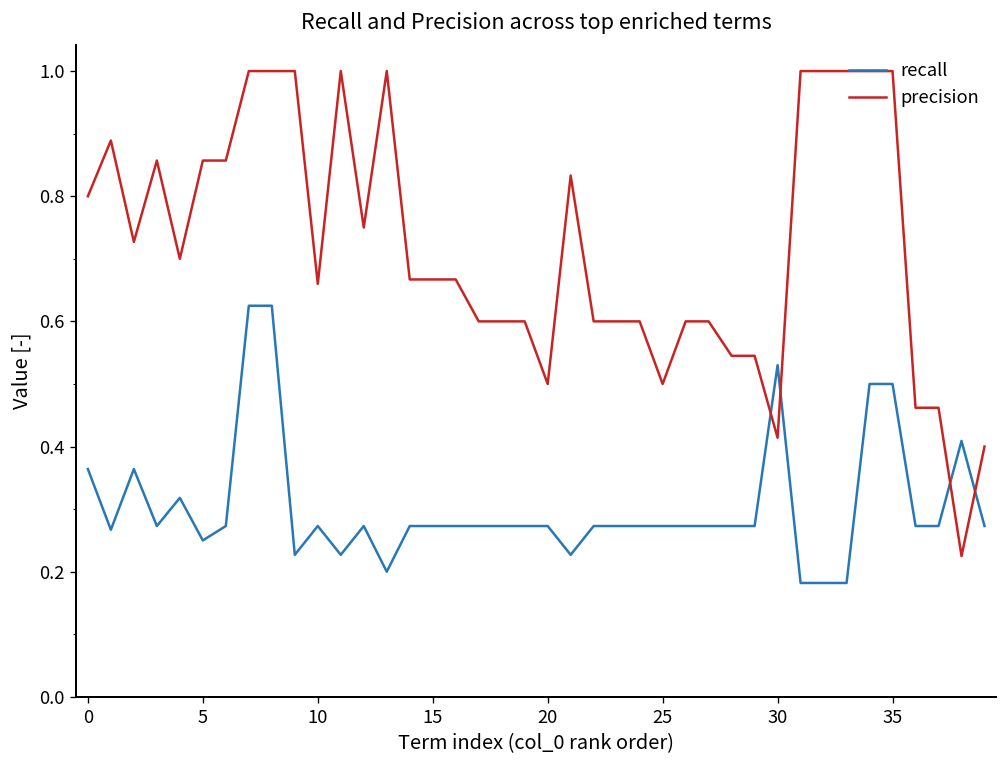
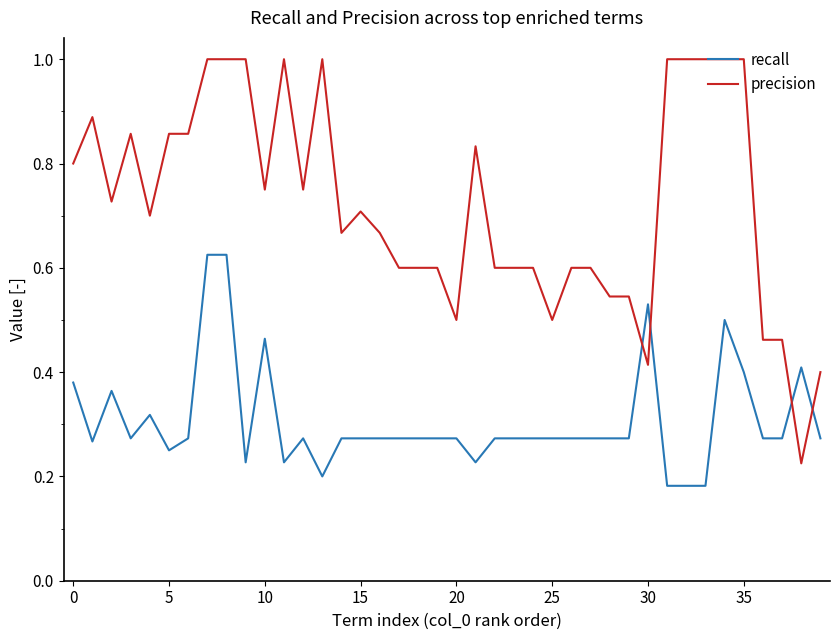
  {
    "recall": {
-     "0": 0.36,
+     "0": 0.38,
      "5": 0.25,
-     "10": 0.27,
+     "10": 0.46,
      "15": 0.27,
      "20": 0.27,
      "25": 0.27,
      "30": 0.53,
-     "35": 0.5
+     "35": 0.4
    },
    "precision": {
      "0": 0.80,
      "5": 0.86,
-     "10": 0.66,
-     "15": 0.67,
+     "10": 0.75,
+     "15": 0.71,
      "20": 0.50,
      "25": 0.50,
      "30": 0.41,
      "35": 1.00
    }
  }
